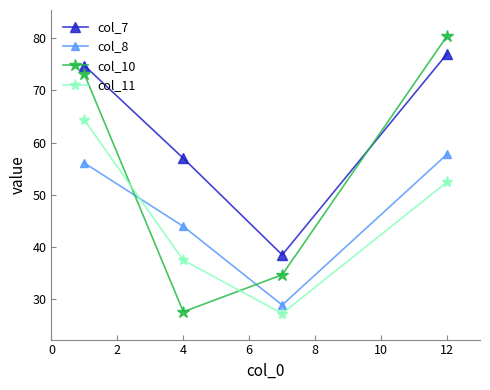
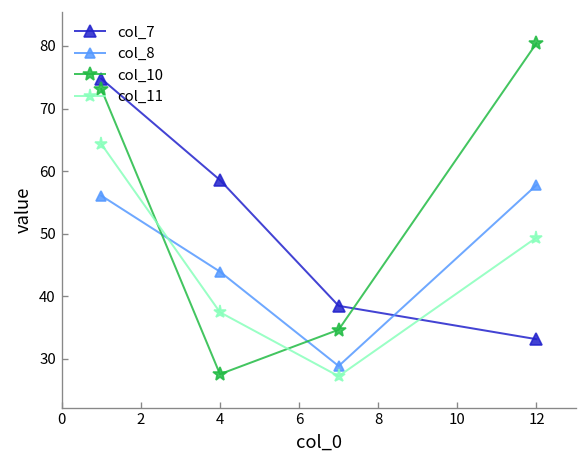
  {
    "col_7": {
-     "4": 57,
-     "12": 77
+     "4": 59,
+     "12": 33
    },
    "col_8": {
      "4": 44,
      "12": 58
    },
    "col_10": {
      "4": 28,
      "12": 80
    },
    "col_11": {
      "4": 37,
-     "12": 52
+     "12": 49
    }
  }
